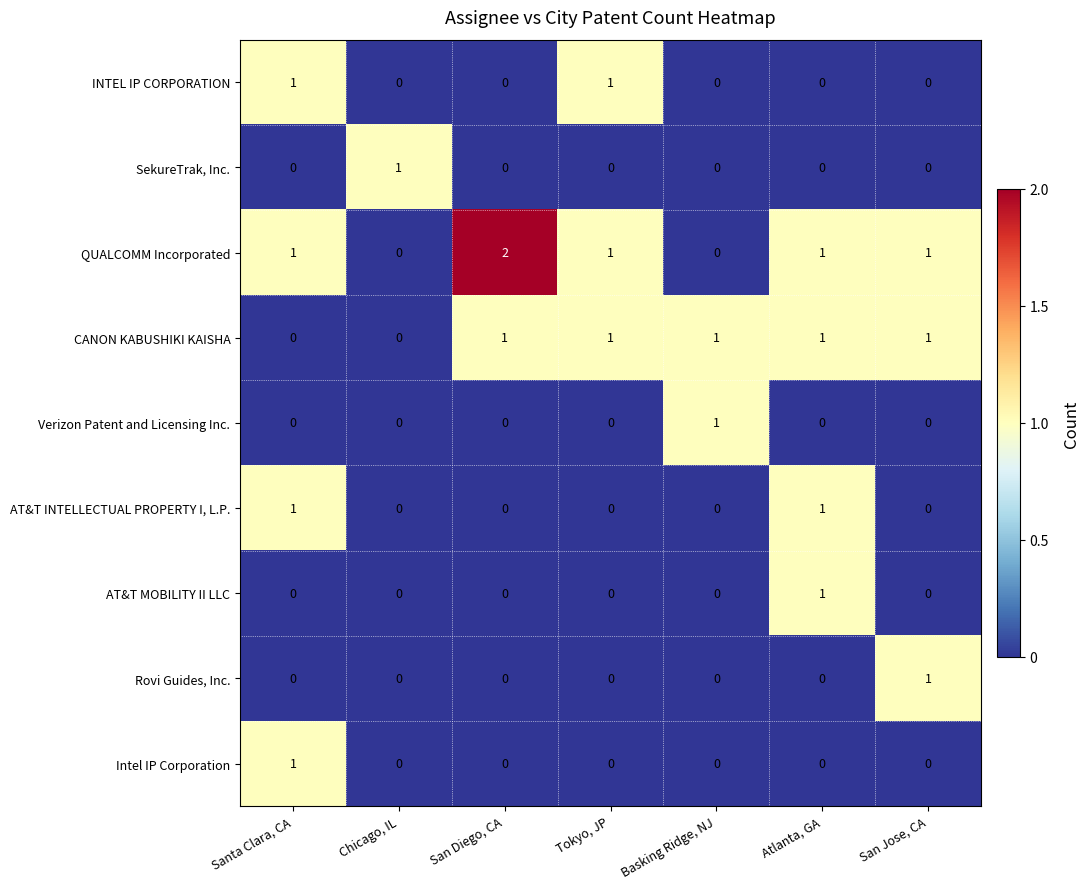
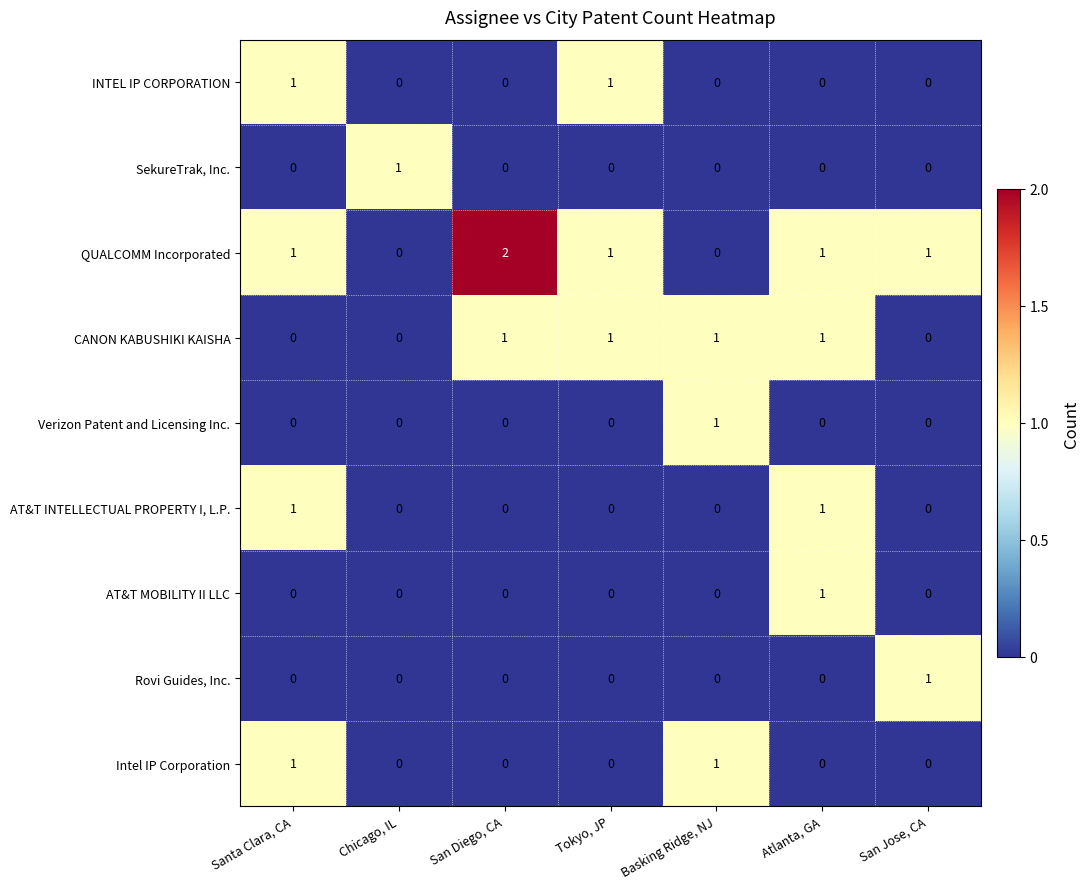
  {
    "INTEL IP CORPORATION": {
      "Santa Clara, CA": 1,
      "Chicago, IL": 0,
      "San Diego, CA": 0,
      "Tokyo, JP": 1,
      "Basking Ridge, NJ": 0,
      "Atlanta, GA": 0,
      "San Jose, CA": 0
    },
    "SekureTrak, Inc.": {
      "Santa Clara, CA": 0,
      "Chicago, IL": 1,
      "San Diego, CA": 0,
      "Tokyo, JP": 0,
      "Basking Ridge, NJ": 0,
      "Atlanta, GA": 0,
      "San Jose, CA": 0
    },
    "QUALCOMM Incorporated": {
      "Santa Clara, CA": 1,
      "Chicago, IL": 0,
      "San Diego, CA": 2,
      "Tokyo, JP": 1,
      "Basking Ridge, NJ": 0,
      "Atlanta, GA": 1,
      "San Jose, CA": 1
    },
    "CANON KABUSHIKI KAISHA": {
      "Santa Clara, CA": 0,
      "Chicago, IL": 0,
      "San Diego, CA": 1,
      "Tokyo, JP": 1,
      "Basking Ridge, NJ": 1,
      "Atlanta, GA": 1,
-     "San Jose, CA": 1
+     "San Jose, CA": 0
    },
    "Verizon Patent and Licensing Inc.": {
      "Santa Clara, CA": 0,
      "Chicago, IL": 0,
      "San Diego, CA": 0,
      "Tokyo, JP": 0,
      "Basking Ridge, NJ": 1,
      "Atlanta, GA": 0,
      "San Jose, CA": 0
    },
    "AT&T INTELLECTUAL PROPERTY I, L.P.": {
      "Santa Clara, CA": 1,
      "Chicago, IL": 0,
      "San Diego, CA": 0,
      "Tokyo, JP": 0,
      "Basking Ridge, NJ": 0,
      "Atlanta, GA": 1,
      "San Jose, CA": 0
    },
    "AT&T MOBILITY II LLC": {
      "Santa Clara, CA": 0,
      "Chicago, IL": 0,
      "San Diego, CA": 0,
      "Tokyo, JP": 0,
      "Basking Ridge, NJ": 0,
      "Atlanta, GA": 1,
      "San Jose, CA": 0
    },
    "Rovi Guides, Inc.": {
      "Santa Clara, CA": 0,
      "Chicago, IL": 0,
      "San Diego, CA": 0,
      "Tokyo, JP": 0,
      "Basking Ridge, NJ": 0,
      "Atlanta, GA": 0,
      "San Jose, CA": 1
    },
    "Intel IP Corporation": {
      "Santa Clara, CA": 1,
      "Chicago, IL": 0,
      "San Diego, CA": 0,
      "Tokyo, JP": 0,
-     "Basking Ridge, NJ": 0,
+     "Basking Ridge, NJ": 1,
      "Atlanta, GA": 0,
      "San Jose, CA": 0
    }
  }
